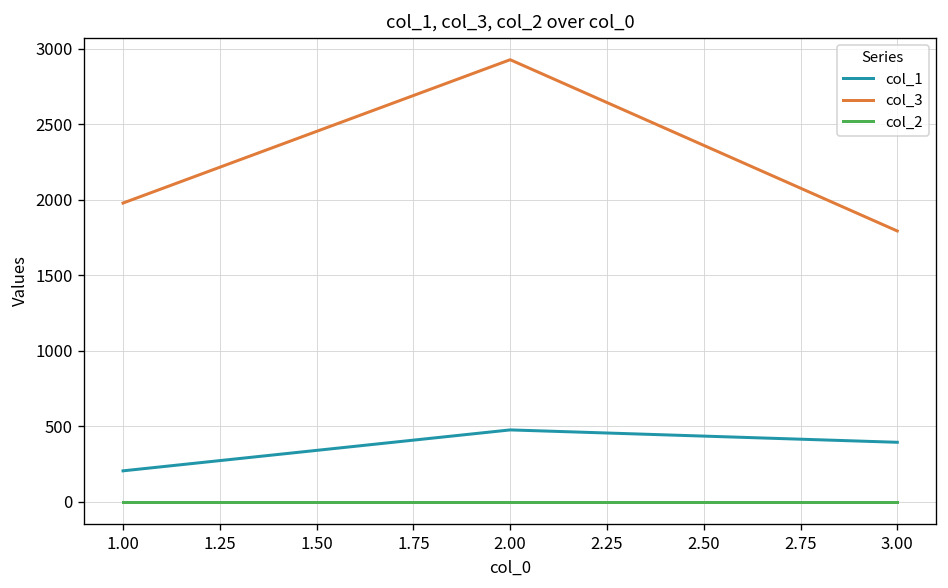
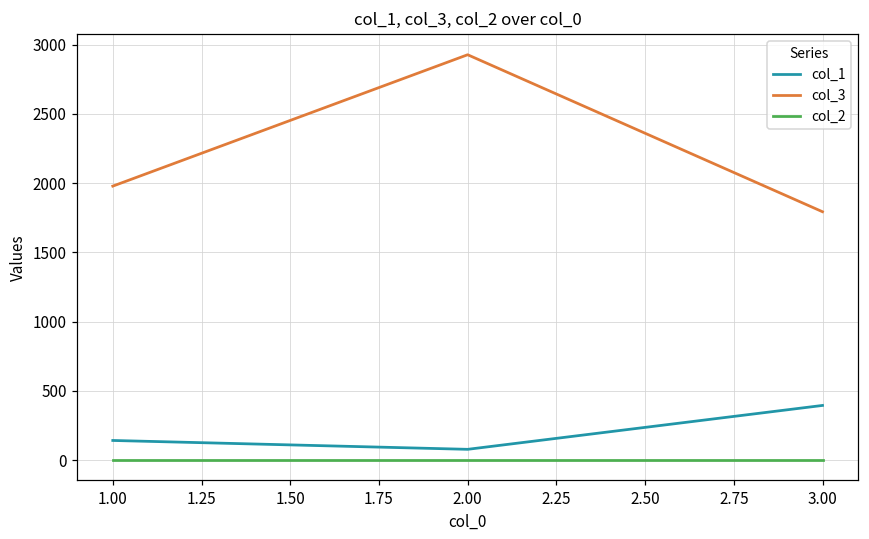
  {
    "col_1": {
-     "1.00": 210,
-     "2.00": 480,
+     "1.00": 140,
+     "2.00": 80,
      "3.00": 400
    },
    "col_3": {
      "1.00": 1980,
      "2.00": 2930,
      "3.00": 1790
    },
    "col_2": {
      "1.00": 0,
      "2.00": 0,
      "3.00": 0
    }
  }
